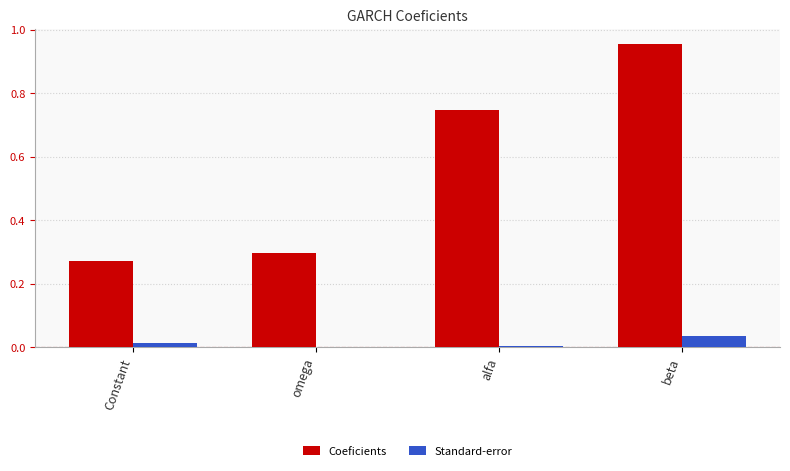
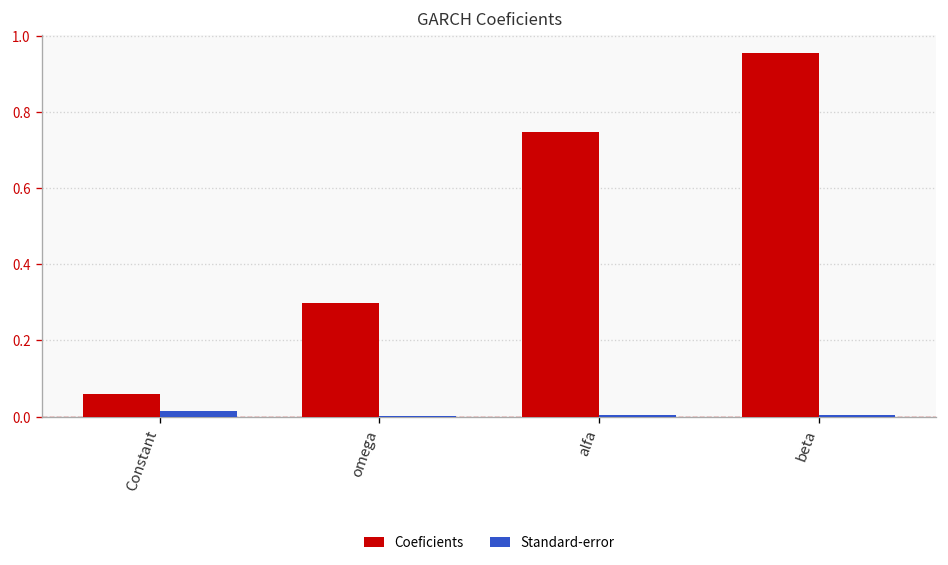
  {
    "Coeficients": {
-     "Constant": 0.27,
+     "Constant": 0.06,
      "omega": 0.30,
      "alfa": 0.75,
      "beta": 0.95
    },
    "Standard-error": {
      "Constant": 0.01,
-     "beta": 0.04
+     "beta": 0.00
    }
  }
